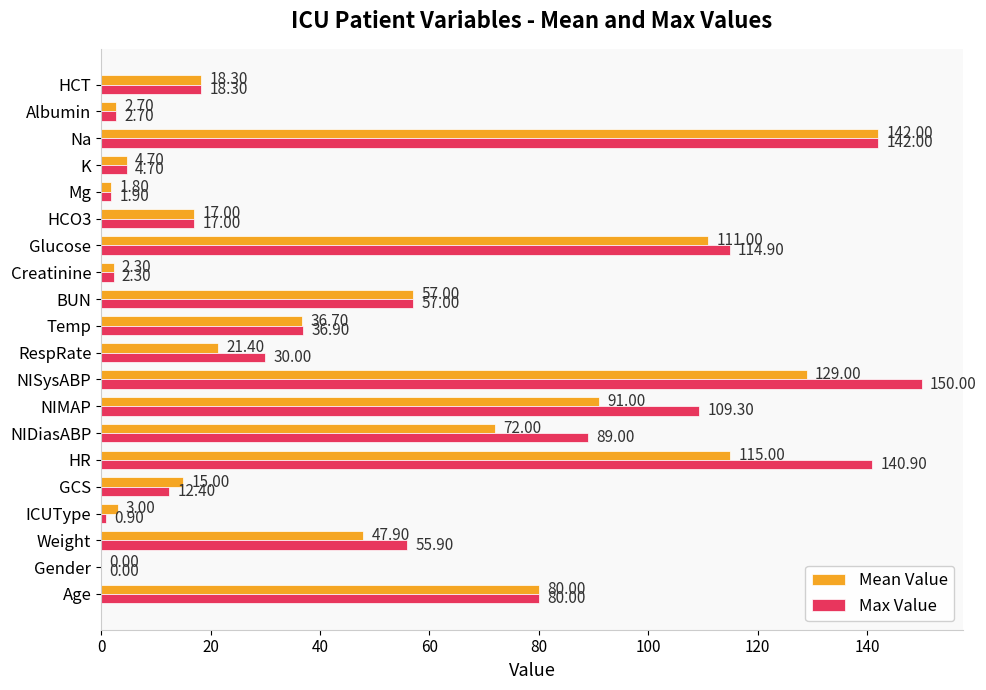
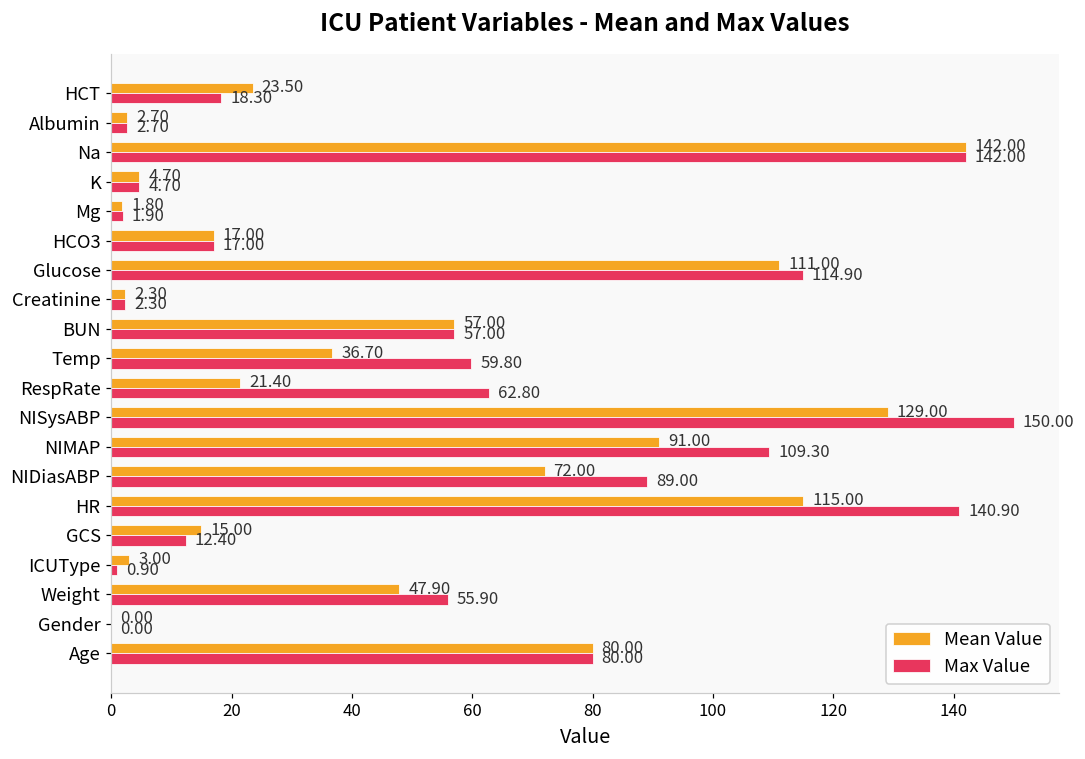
  {
    "Mean Value": {
-     "HCT": 18.30,
+     "HCT": 23.50,
      "RespRate": 21.40,
      "NISysABP": 129.00,
      "NIMAP": 91.00,
      "NIDiasABP": 72.00,
      "HR": 115.00,
      "Weight": 47.90
    },
    "Max Value": {
-     "Temp": 36.90,
-     "RespRate": 30.00,
+     "Temp": 59.80,
+     "RespRate": 62.80,
      "NISysABP": 150.00,
      "NIMAP": 109.30,
      "NIDiasABP": 89.00,
      "HR": 140.90,
      "Weight": 55.90
    }
  }
